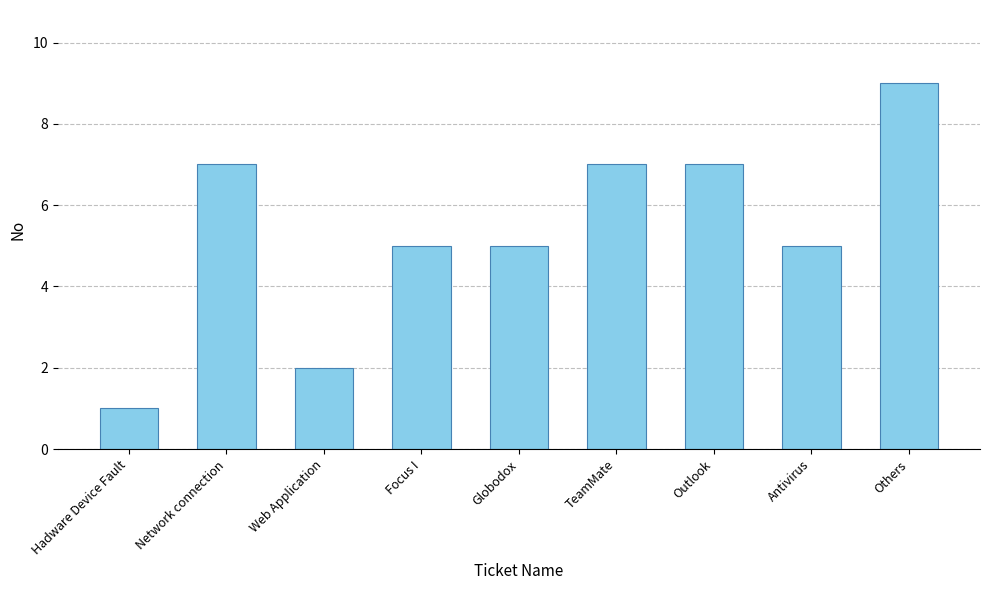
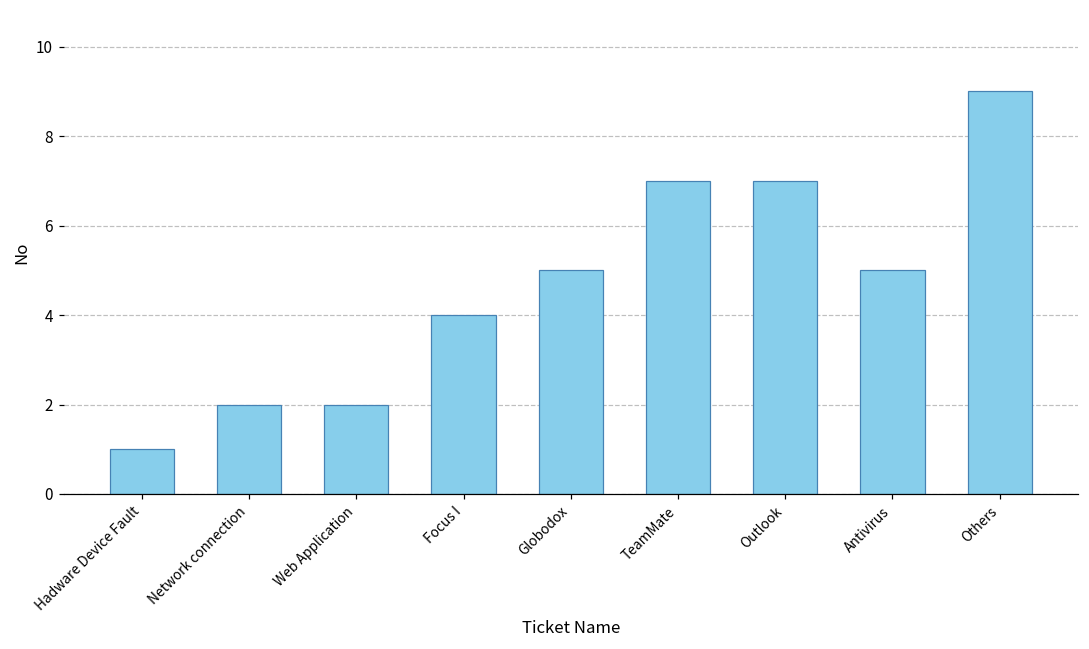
  {
    "Hadware Device Fault": 1,
-   "Network connection": 7,
+   "Network connection": 2,
    "Web Application": 2,
-   "Focus I": 5,
+   "Focus I": 4,
    "Globodox": 5,
    "TeamMate": 7,
    "Outlook": 7,
    "Antivirus": 5,
    "Others": 9
  }
